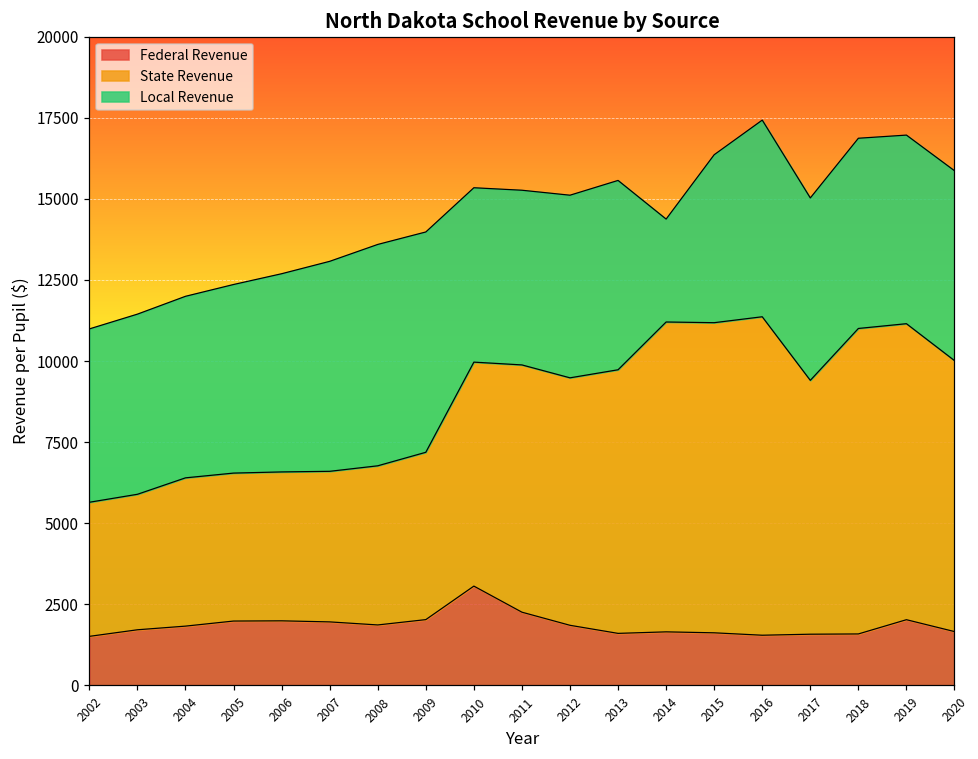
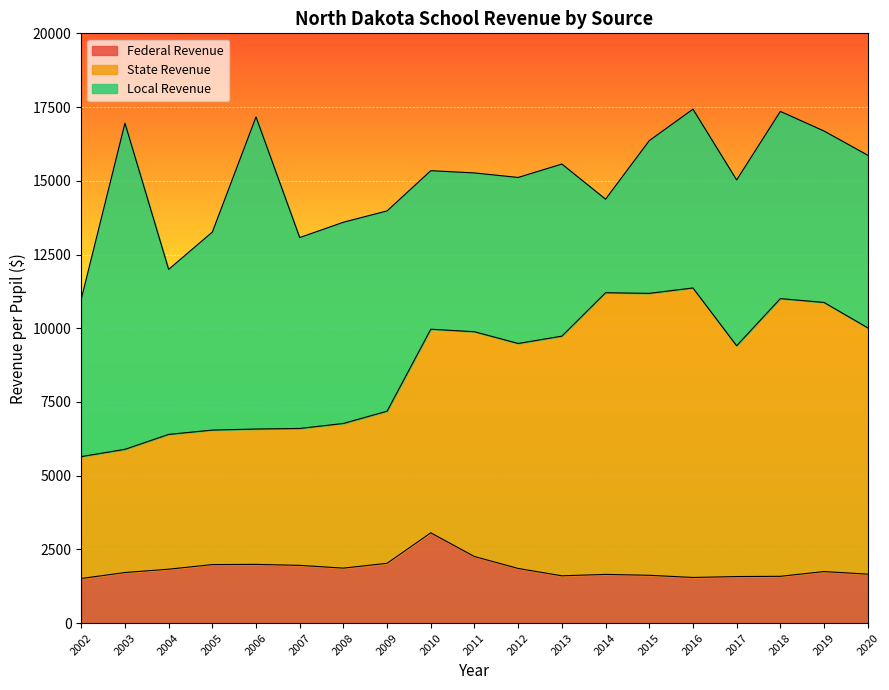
  {
    "Federal Revenue": {
      "2002": 1500,
      "2003": 1700,
      "2004": 1800,
      "2005": 2000,
      "2006": 2000,
      "2007": 2000,
      "2008": 1900,
      "2009": 2000,
      "2010": 3100,
      "2011": 2300,
      "2012": 1900,
      "2013": 1600,
      "2014": 1700,
      "2015": 1600,
      "2016": 1500,
      "2017": 1600,
      "2018": 1600,
-     "2019": 2000,
+     "2019": 1700,
      "2020": 1700
    },
    "State Revenue": {
      "2002": 4100,
      "2003": 4200,
      "2004": 4600,
      "2005": 4600,
      "2006": 4600,
      "2007": 4600,
      "2008": 4900,
      "2009": 5200,
      "2010": 6900,
      "2011": 7600,
      "2012": 7600,
      "2013": 8100,
      "2014": 9600,
      "2015": 9600,
      "2016": 9800,
      "2017": 7800,
      "2018": 9400,
      "2019": 9100,
      "2020": 8400
    },
    "Local Revenue": {
      "2002": 5300,
-     "2003": 5600,
+     "2003": 11100,
      "2004": 5600,
-     "2005": 5800,
-     "2006": 6100,
+     "2005": 6700,
+     "2006": 10600,
      "2007": 6500,
      "2008": 6800,
      "2009": 6800,
      "2010": 5400,
      "2011": 5400,
      "2012": 5600,
      "2013": 5800,
      "2014": 3200,
      "2015": 5200,
      "2016": 6100,
      "2017": 5600,
-     "2018": 5900,
+     "2018": 6300,
      "2019": 5800,
      "2020": 5900
    }
  }
